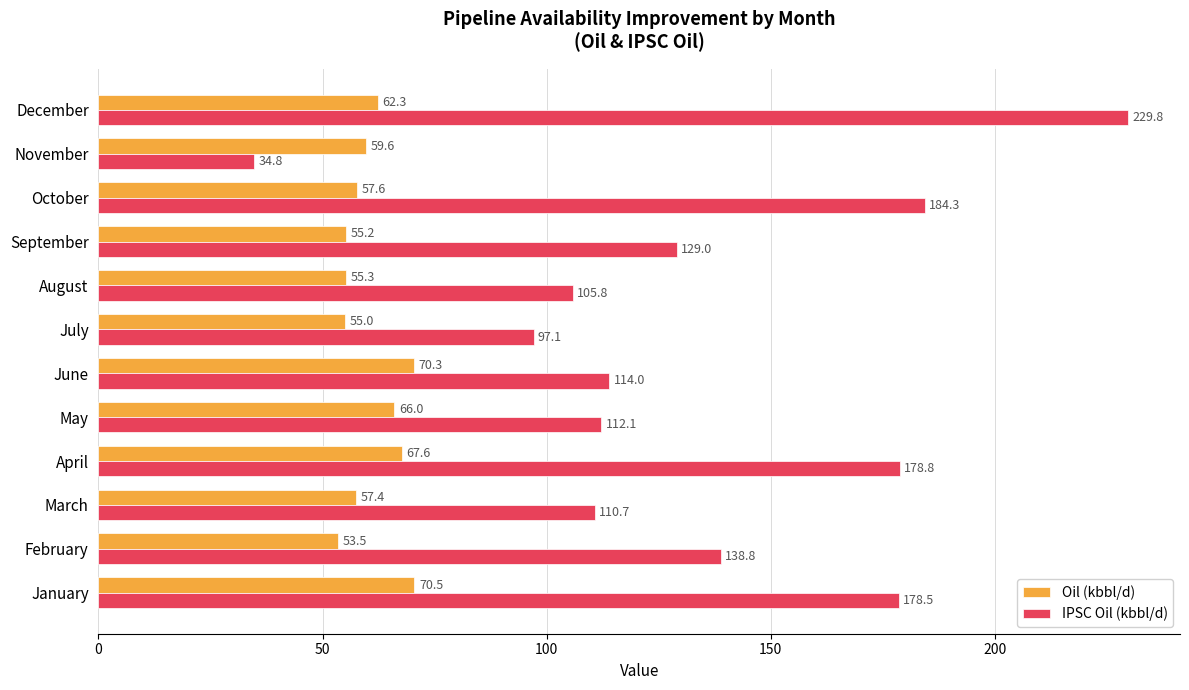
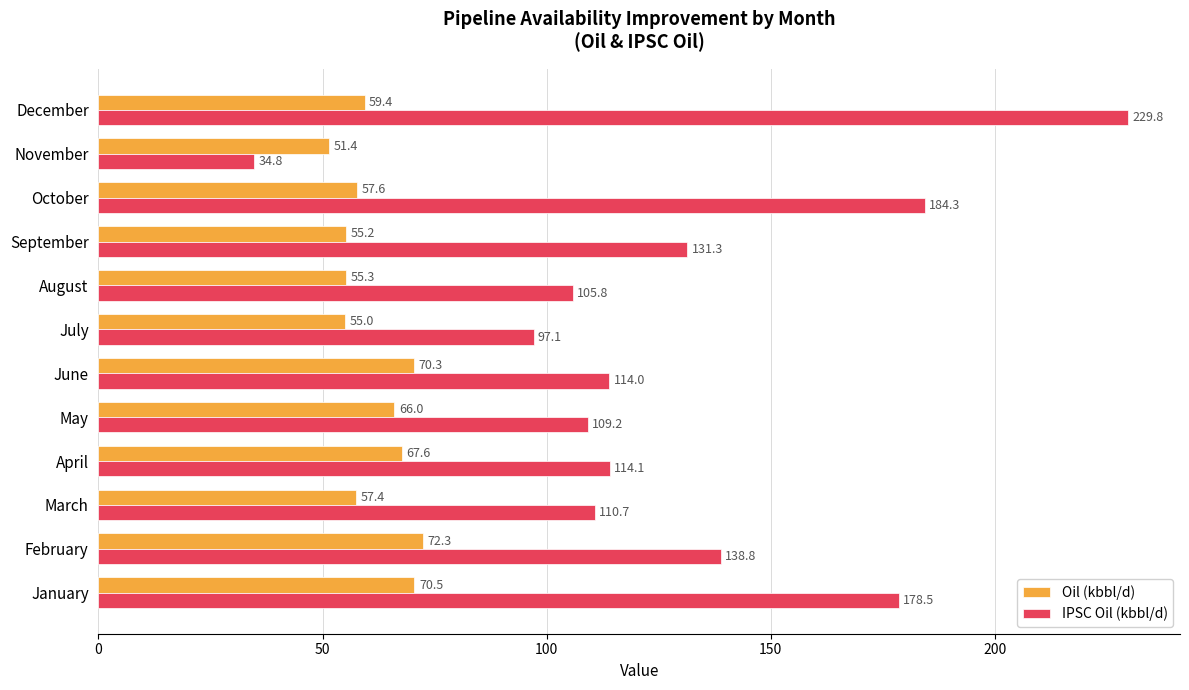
  {
    "Oil (kbbl/d)": {
-     "December": 62.3,
-     "November": 59.6,
+     "December": 59.4,
+     "November": 51.4,
      "October": 57.6,
      "September": 55.2,
      "August": 55.3,
      "July": 55.0,
      "June": 70.3,
      "May": 66.0,
      "April": 67.6,
      "March": 57.4,
-     "February": 53.5,
+     "February": 72.3,
      "January": 70.5
    },
    "IPSC Oil (kbbl/d)": {
      "December": 229.8,
      "November": 34.8,
      "October": 184.3,
-     "September": 129.0,
+     "September": 131.3,
      "August": 105.8,
      "July": 97.1,
      "June": 114.0,
-     "May": 112.1,
-     "April": 178.8,
+     "May": 109.2,
+     "April": 114.1,
      "March": 110.7,
      "February": 138.8,
      "January": 178.5
    }
  }
